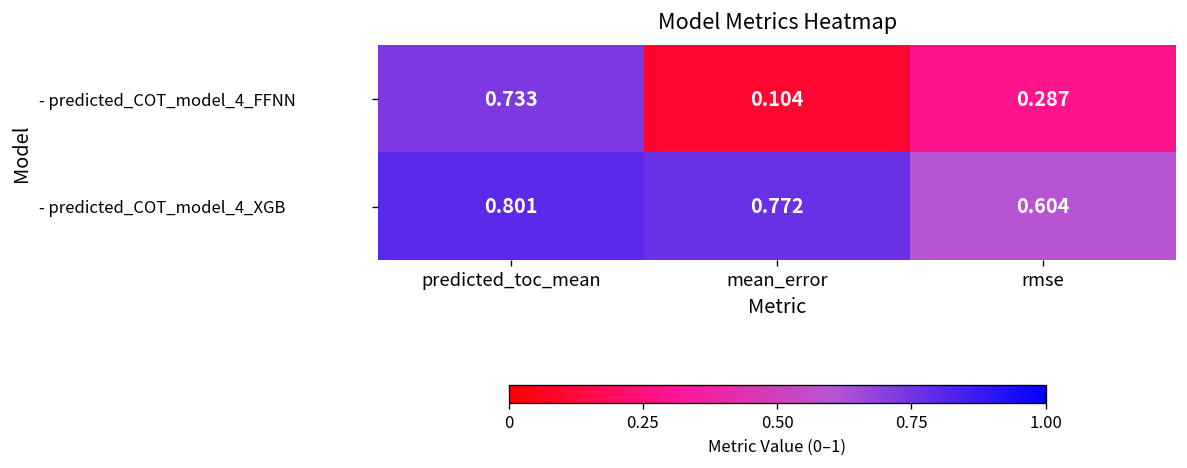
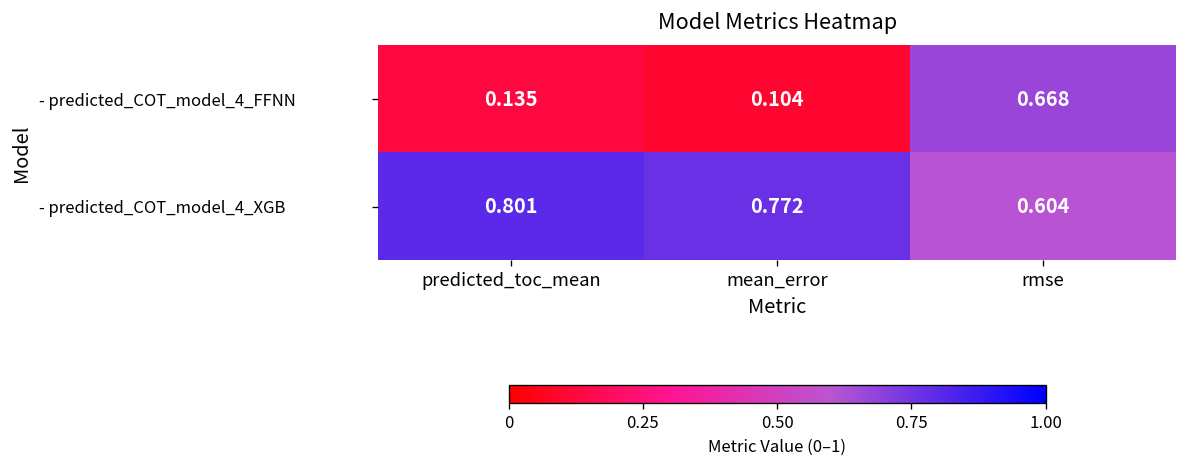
  {
    "- predicted_COT_model_4_FFNN": {
-     "predicted_toc_mean": 0.733,
+     "predicted_toc_mean": 0.135,
      "mean_error": 0.104,
-     "rmse": 0.287
+     "rmse": 0.668
    },
    "- predicted_COT_model_4_XGB": {
      "predicted_toc_mean": 0.801,
      "mean_error": 0.772,
      "rmse": 0.604
    }
  }
